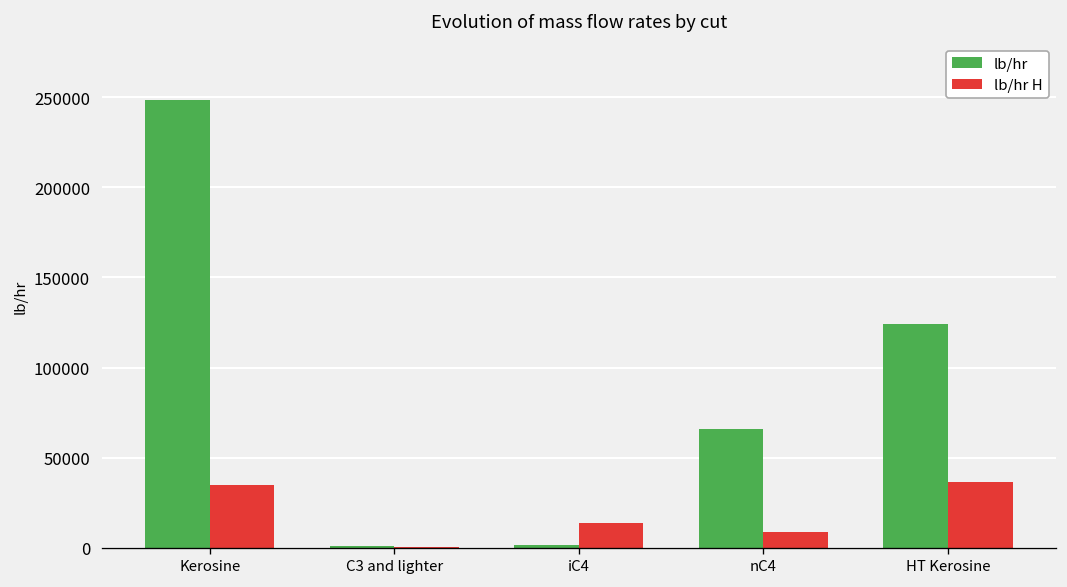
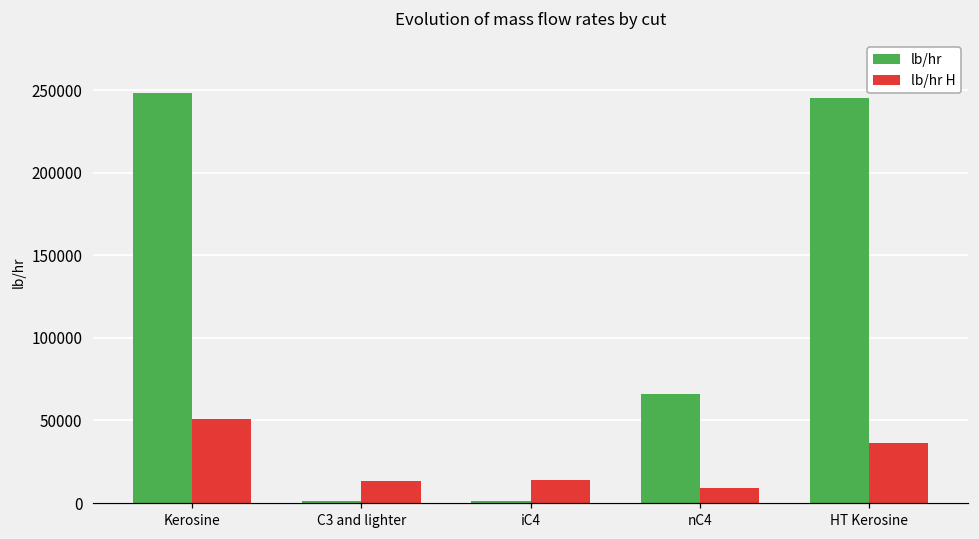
  {
    "lb/hr": {
      "Kerosine": 249000,
      "nC4": 66000,
-     "HT Kerosine": 124000
+     "HT Kerosine": 245000
    },
    "lb/hr H": {
-     "Kerosine": 35000,
-     "C3 and lighter": 0,
+     "Kerosine": 51000,
+     "C3 and lighter": 14000,
      "iC4": 14000,
      "nC4": 9000,
      "HT Kerosine": 36000
    }
  }
